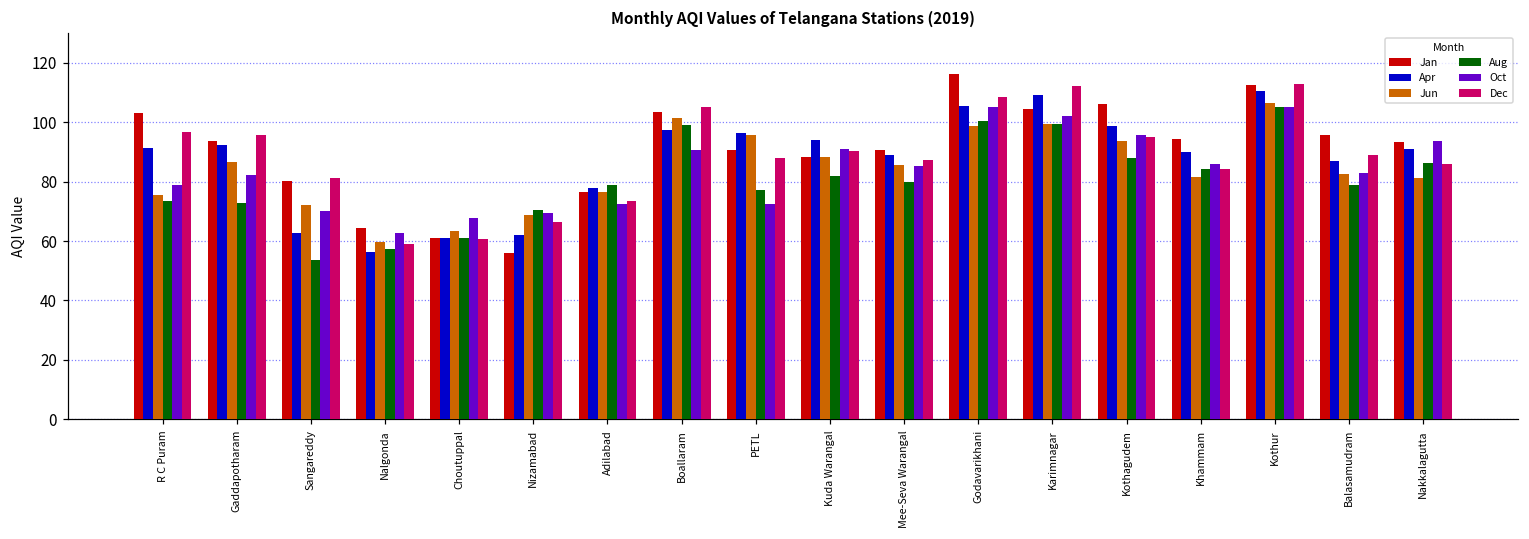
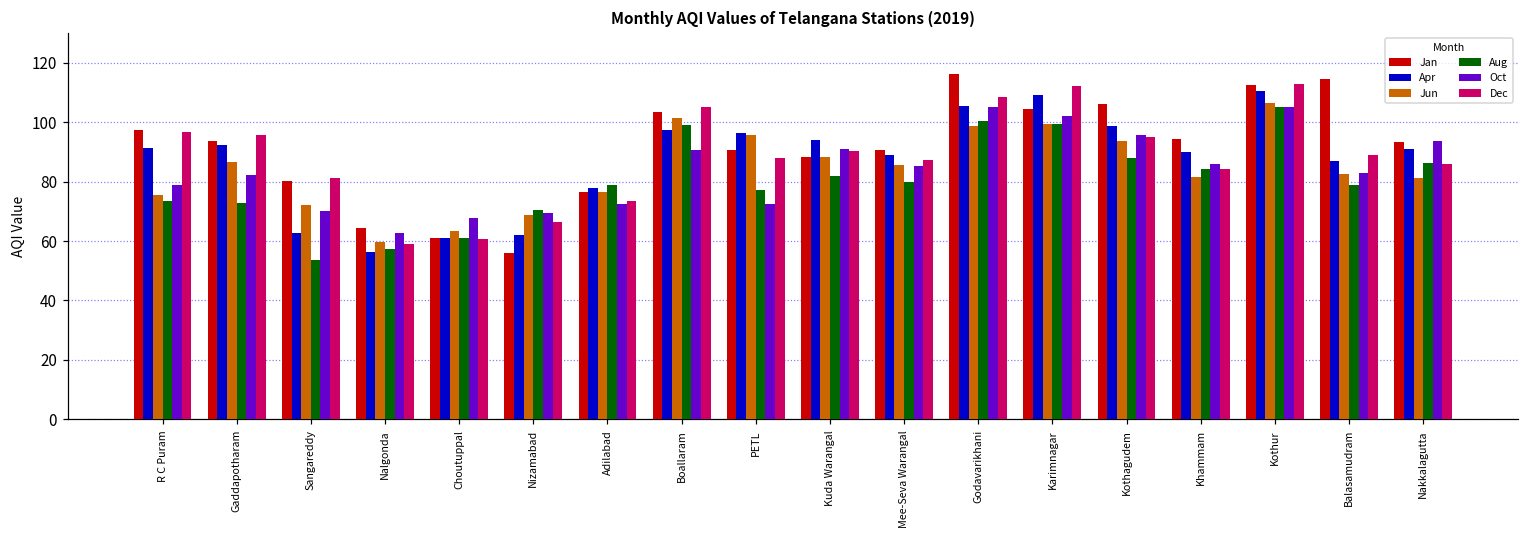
  {
    "Jan": {
-     "R C Puram": 103,
+     "R C Puram": 97,
      "Gaddapotharam": 94,
      "Sangareddy": 80,
      "Nalgonda": 64,
      "Choutuppal": 61,
      "Nizamabad": 56,
      "Adilabad": 76,
      "Boallaram": 104,
      "PETL": 91,
      "Kuda Warangal": 88,
      "Mee-Seva Warangal": 91,
      "Godavarikhani": 116,
      "Karimnagar": 104,
      "Kothagudem": 106,
      "Khammam": 94,
      "Kothur": 113,
-     "Balasamudram": 96,
+     "Balasamudram": 115,
      "Nakkalagutta": 93
    },
    "Apr": {
      "R C Puram": 91,
      "Gaddapotharam": 92,
      "Sangareddy": 63,
      "Nalgonda": 56,
      "Choutuppal": 61,
      "Nizamabad": 62,
      "Adilabad": 78,
      "Boallaram": 97,
      "PETL": 97,
      "Kuda Warangal": 94,
      "Mee-Seva Warangal": 89,
      "Godavarikhani": 105,
      "Karimnagar": 109,
      "Kothagudem": 99,
      "Khammam": 90,
      "Kothur": 110,
      "Balasamudram": 87,
      "Nakkalagutta": 91
    },
    "Jun": {
      "R C Puram": 75,
      "Gaddapotharam": 87,
      "Sangareddy": 72,
      "Nalgonda": 60,
      "Choutuppal": 63,
      "Nizamabad": 69,
      "Adilabad": 77,
      "Boallaram": 102,
      "PETL": 96,
      "Kuda Warangal": 88,
      "Mee-Seva Warangal": 86,
      "Godavarikhani": 99,
      "Karimnagar": 99,
      "Kothagudem": 94,
      "Khammam": 81,
      "Kothur": 107,
      "Balasamudram": 82,
      "Nakkalagutta": 81
    },
    "Aug": {
      "R C Puram": 74,
      "Gaddapotharam": 73,
      "Sangareddy": 54,
      "Nalgonda": 57,
      "Choutuppal": 61,
      "Nizamabad": 71,
      "Adilabad": 79,
      "Boallaram": 99,
      "PETL": 77,
      "Kuda Warangal": 82,
      "Mee-Seva Warangal": 80,
      "Godavarikhani": 100,
      "Karimnagar": 99,
      "Kothagudem": 88,
      "Khammam": 84,
      "Kothur": 105,
      "Balasamudram": 79,
      "Nakkalagutta": 86
    },
    "Oct": {
      "R C Puram": 79,
      "Gaddapotharam": 82,
      "Sangareddy": 70,
      "Nalgonda": 63,
      "Choutuppal": 68,
      "Nizamabad": 69,
      "Adilabad": 72,
      "Boallaram": 91,
      "PETL": 73,
      "Kuda Warangal": 91,
      "Mee-Seva Warangal": 85,
      "Godavarikhani": 105,
      "Karimnagar": 102,
      "Kothagudem": 96,
      "Khammam": 86,
      "Kothur": 105,
      "Balasamudram": 83,
      "Nakkalagutta": 94
    },
    "Dec": {
      "R C Puram": 97,
      "Gaddapotharam": 96,
      "Sangareddy": 81,
      "Nalgonda": 59,
      "Choutuppal": 61,
      "Nizamabad": 66,
      "Adilabad": 73,
      "Boallaram": 105,
      "PETL": 88,
      "Kuda Warangal": 90,
      "Mee-Seva Warangal": 87,
      "Godavarikhani": 108,
      "Karimnagar": 112,
      "Kothagudem": 95,
      "Khammam": 84,
      "Kothur": 113,
      "Balasamudram": 89,
      "Nakkalagutta": 86
    }
  }
